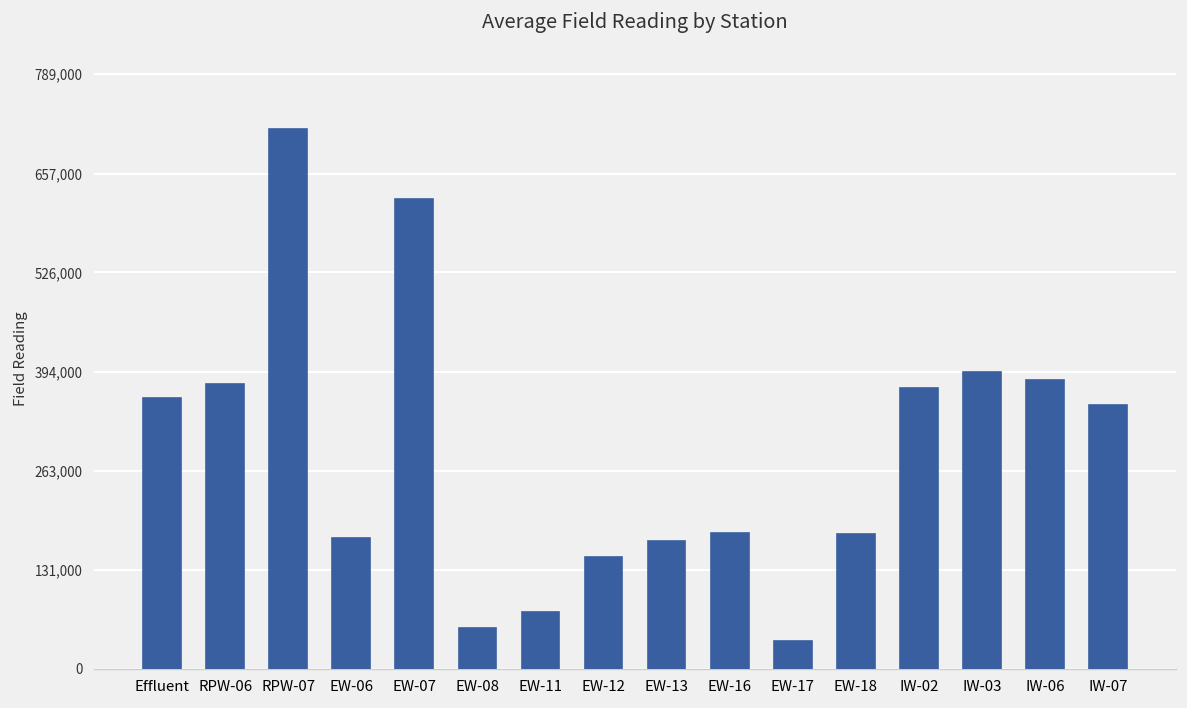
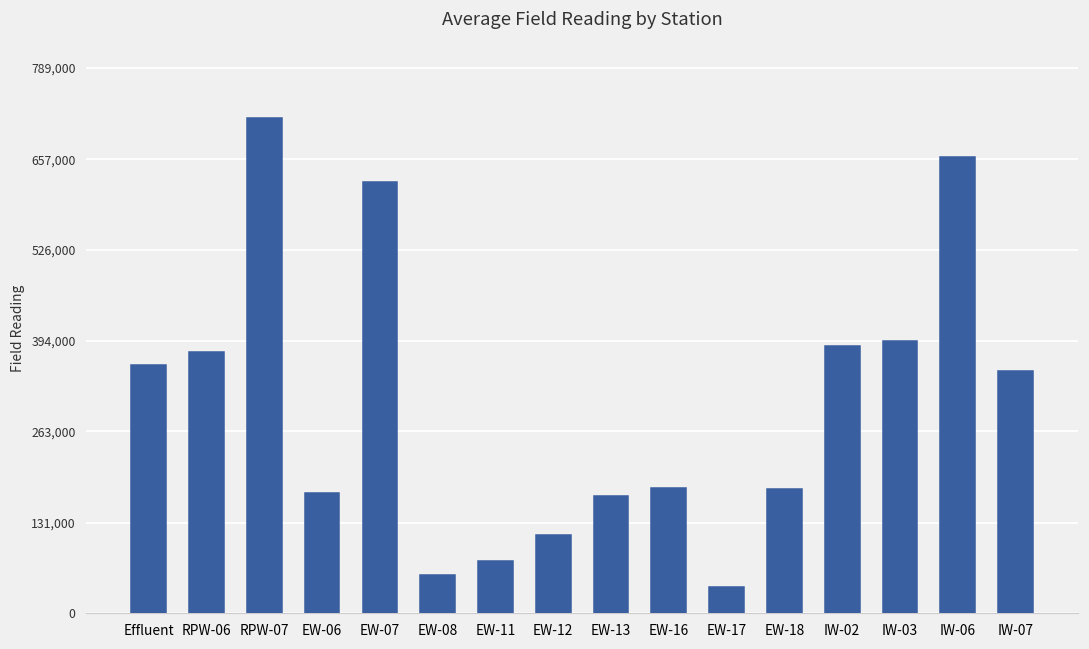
  {
    "Effluent": "360,000",
    "RPW-06": "380,000",
    "RPW-07": "720,000",
    "EW-06": "170,000",
    "EW-07": "620,000",
    "EW-08": "50,000",
    "EW-11": "80,000",
-   "EW-12": "150,000",
+   "EW-12": "110,000",
    "EW-13": "170,000",
    "EW-16": "180,000",
    "EW-17": "40,000",
    "EW-18": "180,000",
-   "IW-02": "370,000",
+   "IW-02": "390,000",
    "IW-03": "390,000",
-   "IW-06": "380,000",
+   "IW-06": "660,000",
    "IW-07": "350,000"
  }
